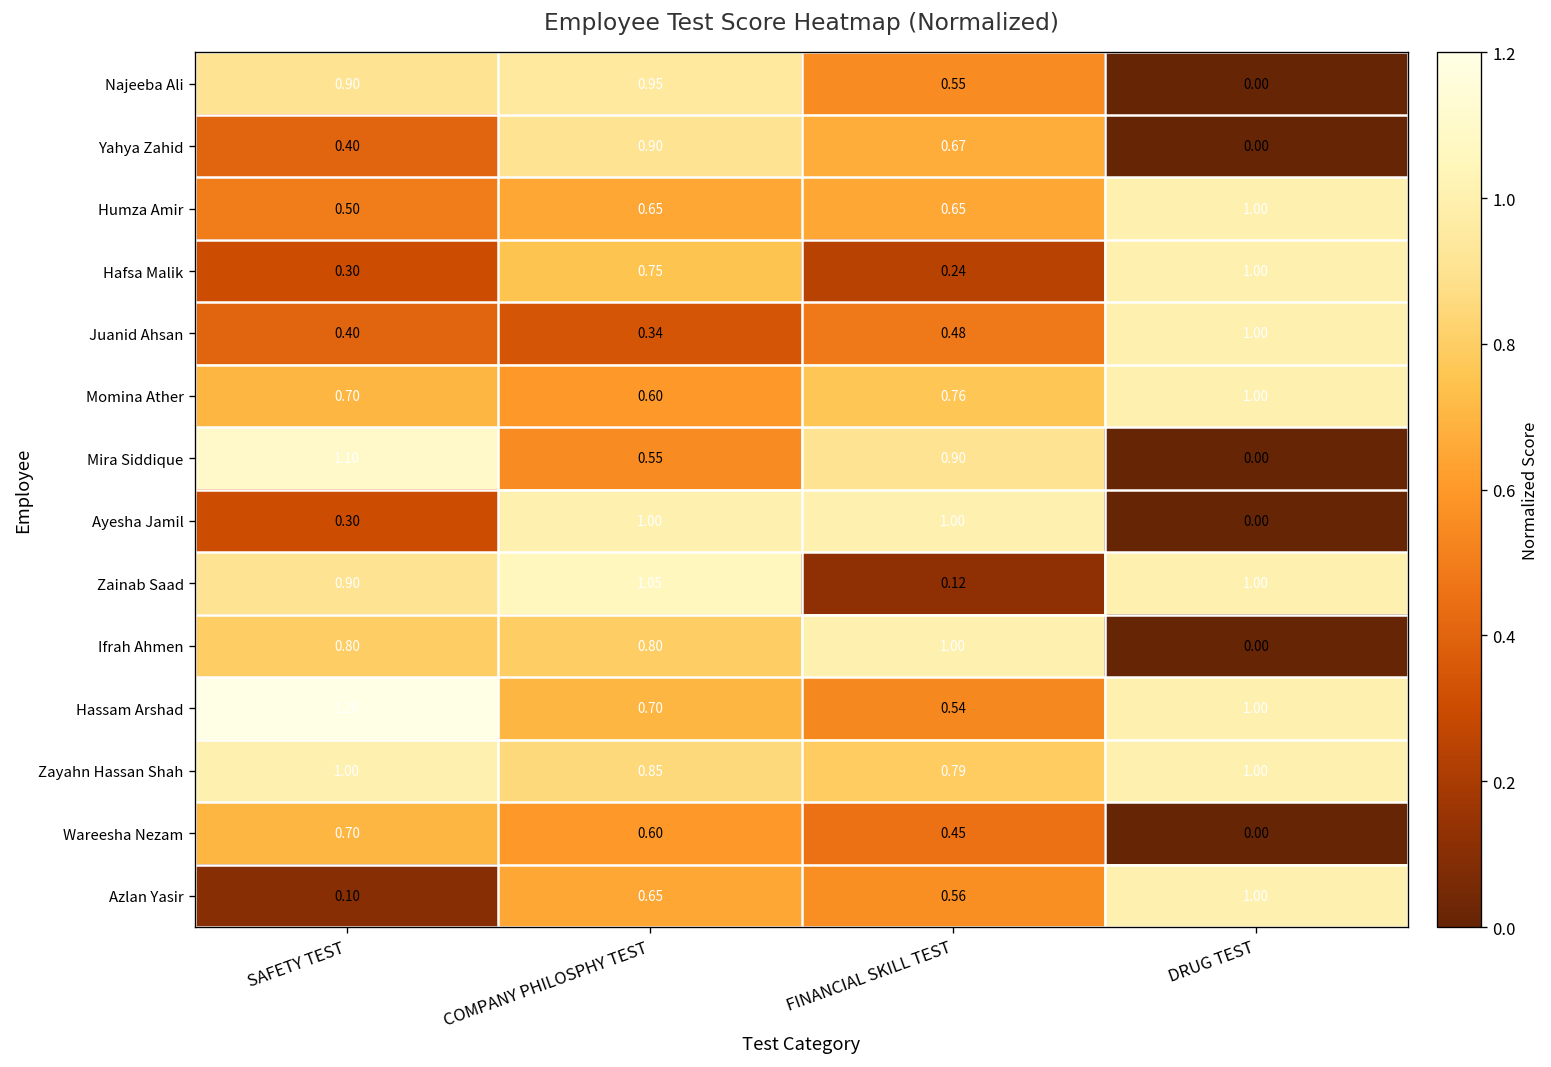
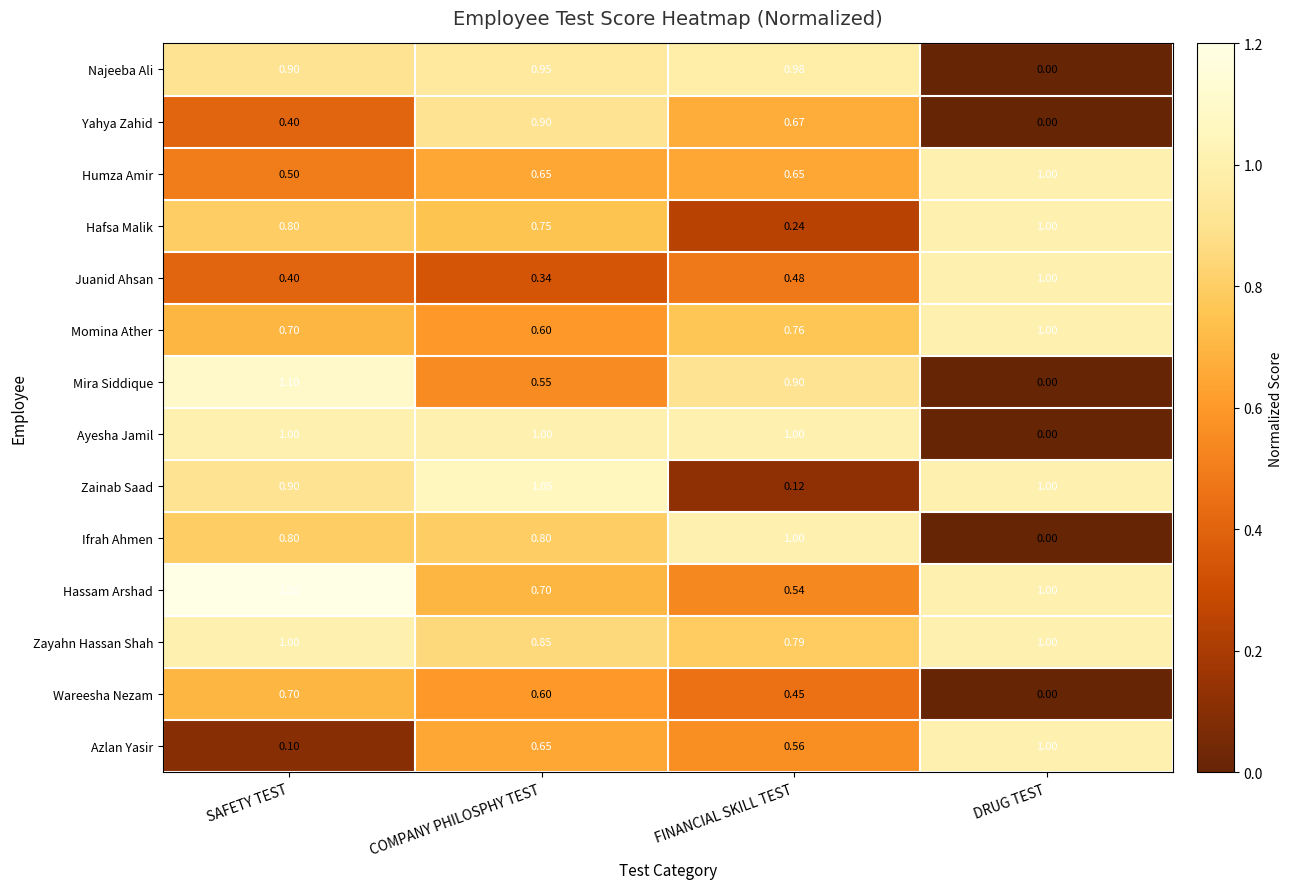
  {
    "Najeeba Ali": {
      "SAFETY TEST": 0.90,
      "COMPANY PHILOSPHY TEST": 0.95,
-     "FINANCIAL SKILL TEST": 0.55,
+     "FINANCIAL SKILL TEST": 0.98,
      "DRUG TEST": 0.00
    },
    "Yahya Zahid": {
      "SAFETY TEST": 0.40,
      "COMPANY PHILOSPHY TEST": 0.90,
      "FINANCIAL SKILL TEST": 0.67,
      "DRUG TEST": 0.00
    },
    "Humza Amir": {
      "SAFETY TEST": 0.50,
      "COMPANY PHILOSPHY TEST": 0.65,
      "FINANCIAL SKILL TEST": 0.65,
      "DRUG TEST": 1.00
    },
    "Hafsa Malik": {
-     "SAFETY TEST": 0.30,
+     "SAFETY TEST": 0.80,
      "COMPANY PHILOSPHY TEST": 0.75,
      "FINANCIAL SKILL TEST": 0.24,
      "DRUG TEST": 1.00
    },
    "Juanid Ahsan": {
      "SAFETY TEST": 0.40,
      "COMPANY PHILOSPHY TEST": 0.34,
      "FINANCIAL SKILL TEST": 0.48,
      "DRUG TEST": 1.00
    },
    "Momina Ather": {
      "SAFETY TEST": 0.70,
      "COMPANY PHILOSPHY TEST": 0.60,
      "FINANCIAL SKILL TEST": 0.76,
      "DRUG TEST": 1.00
    },
    "Mira Siddique": {
      "SAFETY TEST": 1.10,
      "COMPANY PHILOSPHY TEST": 0.55,
      "FINANCIAL SKILL TEST": 0.90,
      "DRUG TEST": 0.00
    },
    "Ayesha Jamil": {
-     "SAFETY TEST": 0.30,
+     "SAFETY TEST": 1.00,
      "COMPANY PHILOSPHY TEST": 1.00,
      "FINANCIAL SKILL TEST": 1.00,
      "DRUG TEST": 0.00
    },
    "Zainab Saad": {
      "SAFETY TEST": 0.90,
      "COMPANY PHILOSPHY TEST": 1.05,
      "FINANCIAL SKILL TEST": 0.12,
      "DRUG TEST": 1.00
    },
    "Ifrah Ahmen": {
      "SAFETY TEST": 0.80,
      "COMPANY PHILOSPHY TEST": 0.80,
      "FINANCIAL SKILL TEST": 1.00,
      "DRUG TEST": 0.00
    },
    "Hassam Arshad": {
      "COMPANY PHILOSPHY TEST": 0.70,
      "FINANCIAL SKILL TEST": 0.54,
      "DRUG TEST": 1.00
    },
    "Zayahn Hassan Shah": {
      "SAFETY TEST": 1.00,
      "COMPANY PHILOSPHY TEST": 0.85,
      "FINANCIAL SKILL TEST": 0.79,
      "DRUG TEST": 1.00
    },
    "Wareesha Nezam": {
      "SAFETY TEST": 0.70,
      "COMPANY PHILOSPHY TEST": 0.60,
      "FINANCIAL SKILL TEST": 0.45,
      "DRUG TEST": 0.00
    },
    "Azlan Yasir": {
      "SAFETY TEST": 0.10,
      "COMPANY PHILOSPHY TEST": 0.65,
      "FINANCIAL SKILL TEST": 0.56,
      "DRUG TEST": 1.00
    }
  }
